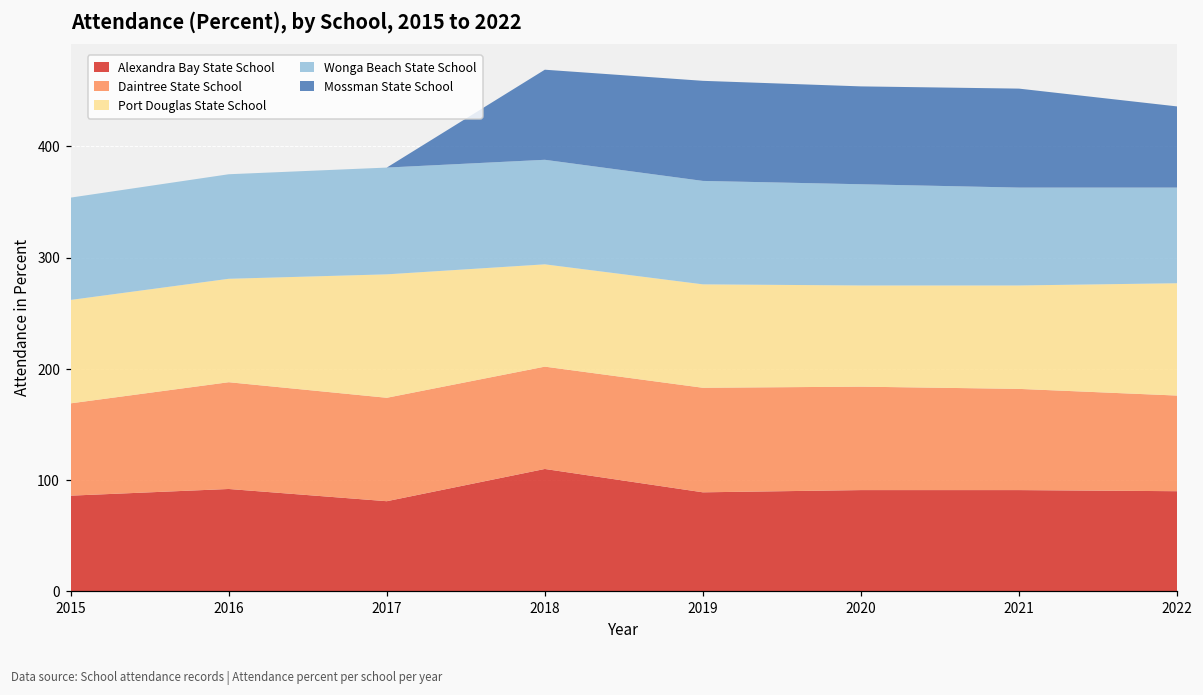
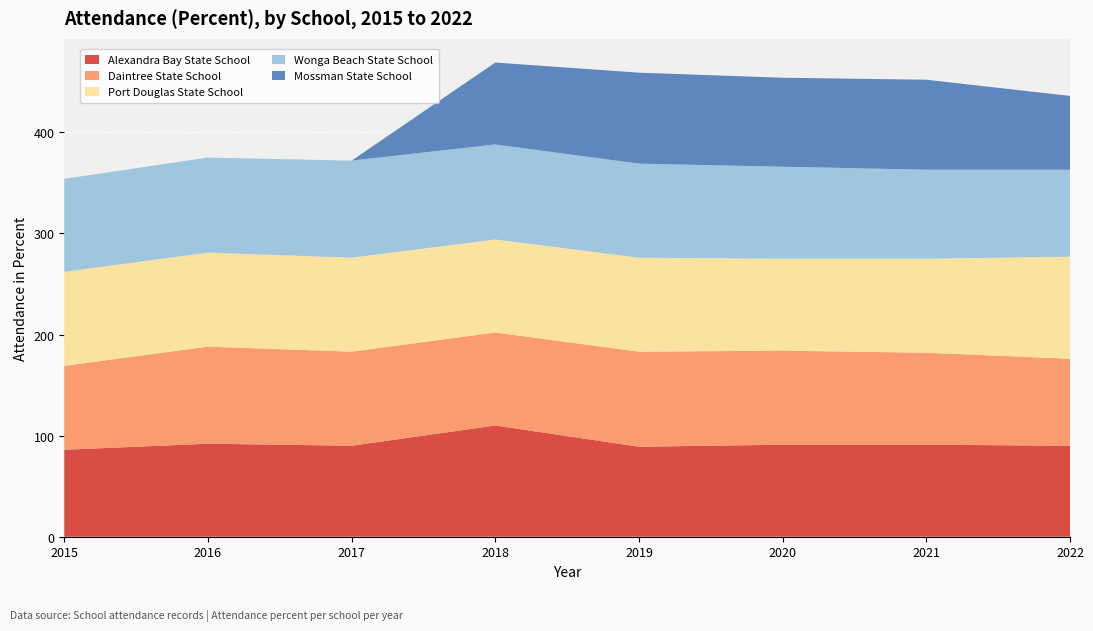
  {
    "Alexandra Bay State School": {
      "2015": 86,
      "2016": 92,
-     "2017": 81,
+     "2017": 90,
      "2018": 110,
      "2019": 89,
      "2020": 91,
      "2021": 91,
      "2022": 90
    },
    "Daintree State School": {
      "2015": 83,
      "2016": 96,
      "2017": 93,
      "2018": 92,
      "2019": 94,
      "2020": 93,
      "2021": 91,
      "2022": 86
    },
    "Port Douglas State School": {
      "2015": 93,
      "2016": 93,
-     "2017": 111,
+     "2017": 93,
      "2018": 92,
      "2019": 93,
      "2020": 91,
      "2021": 93,
      "2022": 101
    },
    "Wonga Beach State School": {
      "2018": 94,
      "2019": 93,
      "2020": 91,
      "2021": 88,
      "2022": 86
    },
    "Mossman State School": {
      "2018": 81,
      "2019": 90,
      "2020": 88,
      "2021": 89,
      "2022": 73
    }
  }
